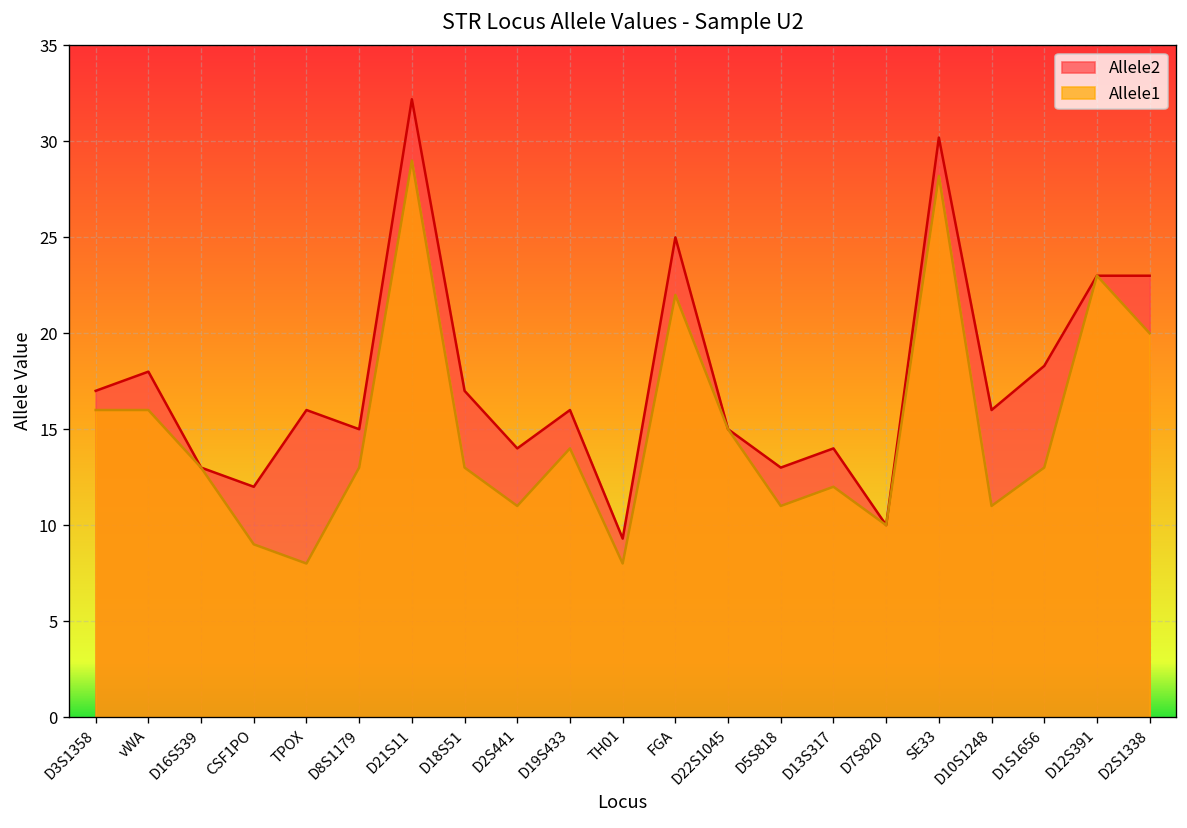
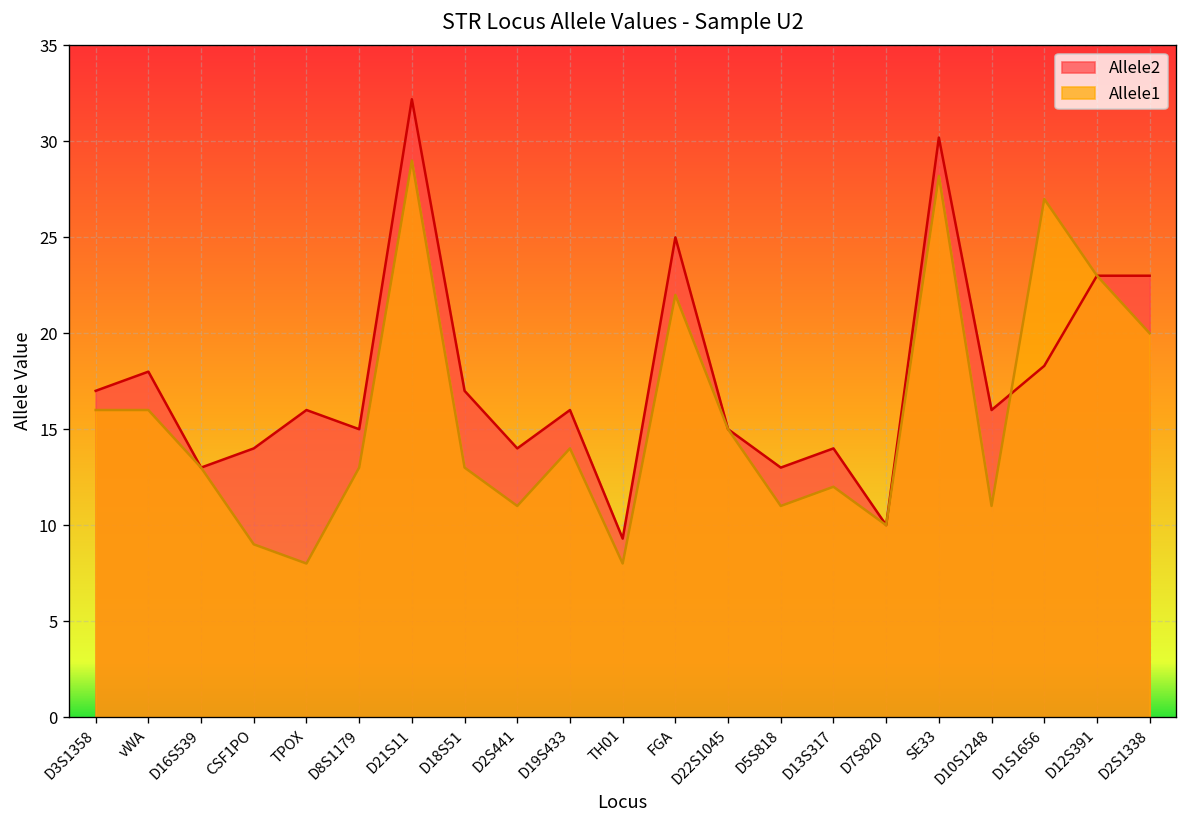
  {
    "Allele2": {
      "D3S1358": 17,
      "vWA": 18,
-     "CSF1PO": 12,
+     "CSF1PO": 14,
      "TPOX": 16,
      "D8S1179": 15,
      "D21S11": 32.2,
      "D18S51": 17,
      "D2S441": 14,
      "D19S433": 16,
      "TH01": 9.3,
      "FGA": 25,
      "D5S818": 13,
      "D13S317": 14,
      "SE33": 30.2,
      "D10S1248": 16,
      "D1S1656": 18.3,
      "D2S1338": 23
    },
    "Allele1": {
      "D3S1358": 16,
      "vWA": 16,
      "CSF1PO": 9,
      "TPOX": 8,
      "D8S1179": 13,
      "D21S11": 29,
      "D18S51": 13,
      "D2S441": 11,
      "D19S433": 14,
      "TH01": 8,
      "FGA": 22,
      "D5S818": 11,
      "D13S317": 12,
      "SE33": 28.2,
      "D10S1248": 11,
-     "D1S1656": 13,
+     "D1S1656": 27,
      "D2S1338": 20
    }
  }
